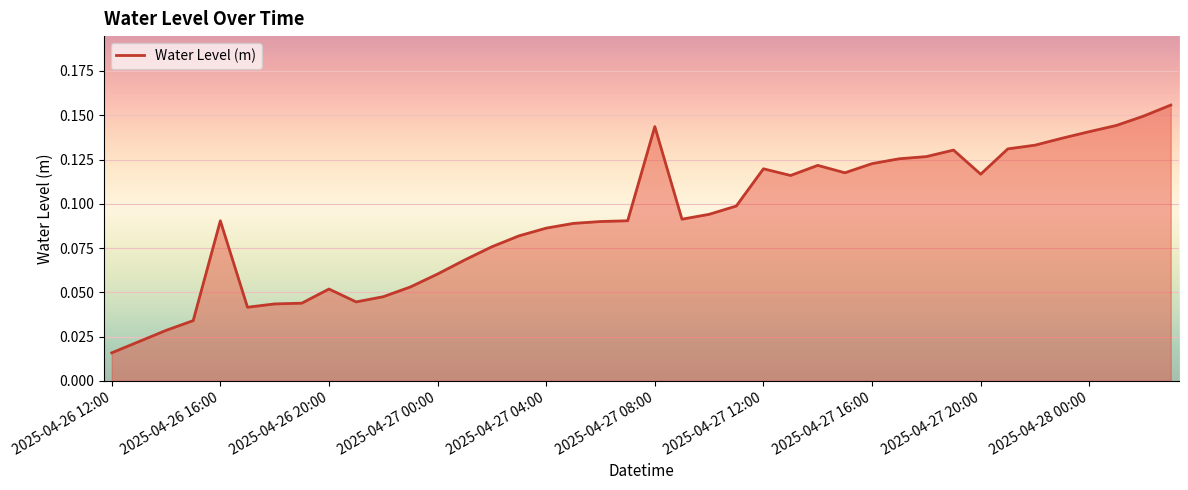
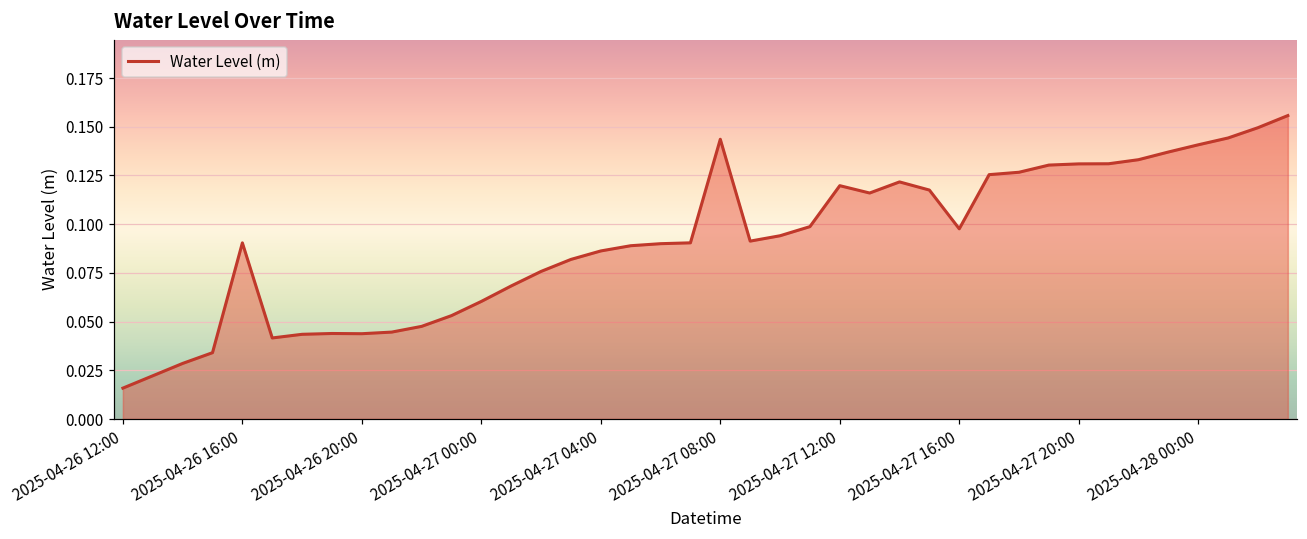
  {
    "2025-04-26 12:00": 0.016,
    "2025-04-26 16:00": 0.090,
-   "2025-04-26 20:00": 0.052,
+   "2025-04-26 20:00": 0.044,
    "2025-04-27 00:00": 0.060,
    "2025-04-27 04:00": 0.086,
    "2025-04-27 08:00": 0.144,
    "2025-04-27 12:00": 0.120,
-   "2025-04-27 16:00": 0.123,
-   "2025-04-27 20:00": 0.117,
+   "2025-04-27 16:00": 0.098,
+   "2025-04-27 20:00": 0.131,
    "2025-04-28 00:00": 0.141
  }
